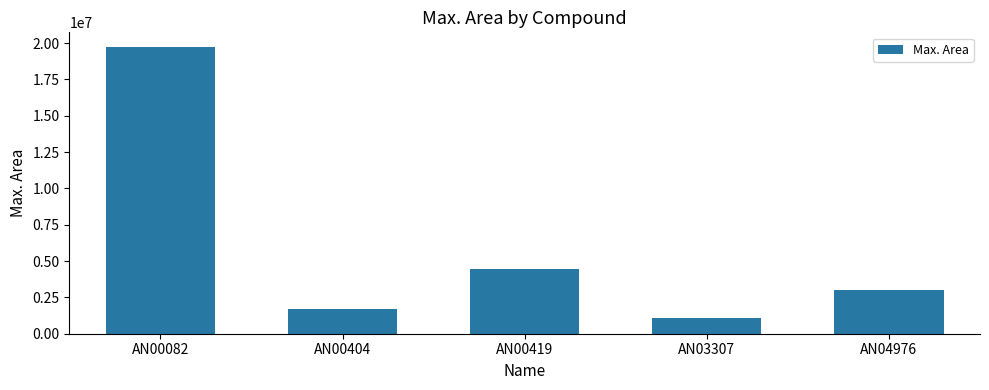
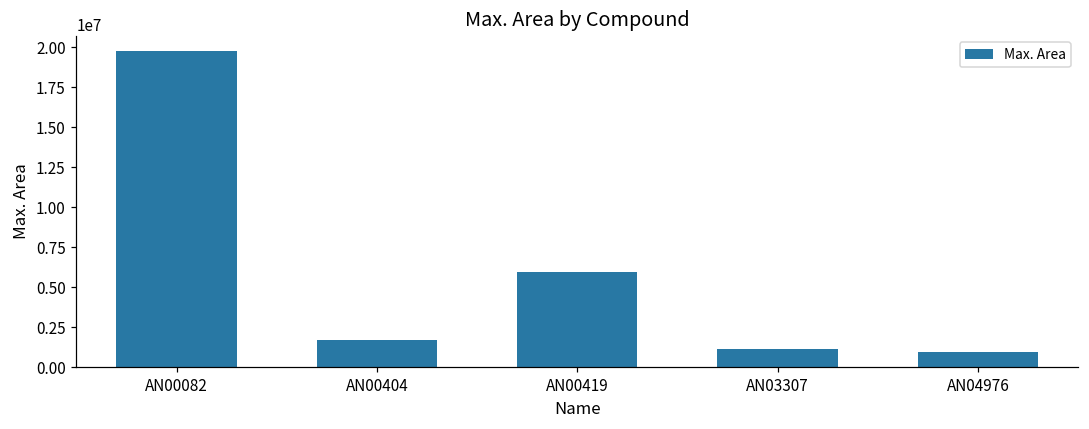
  {
    "AN00082": 19800000,
    "AN00404": 1700000,
-   "AN00419": 4500000,
+   "AN00419": 6000000,
    "AN03307": 1100000,
-   "AN04976": 3000000
+   "AN04976": 900000
  }
